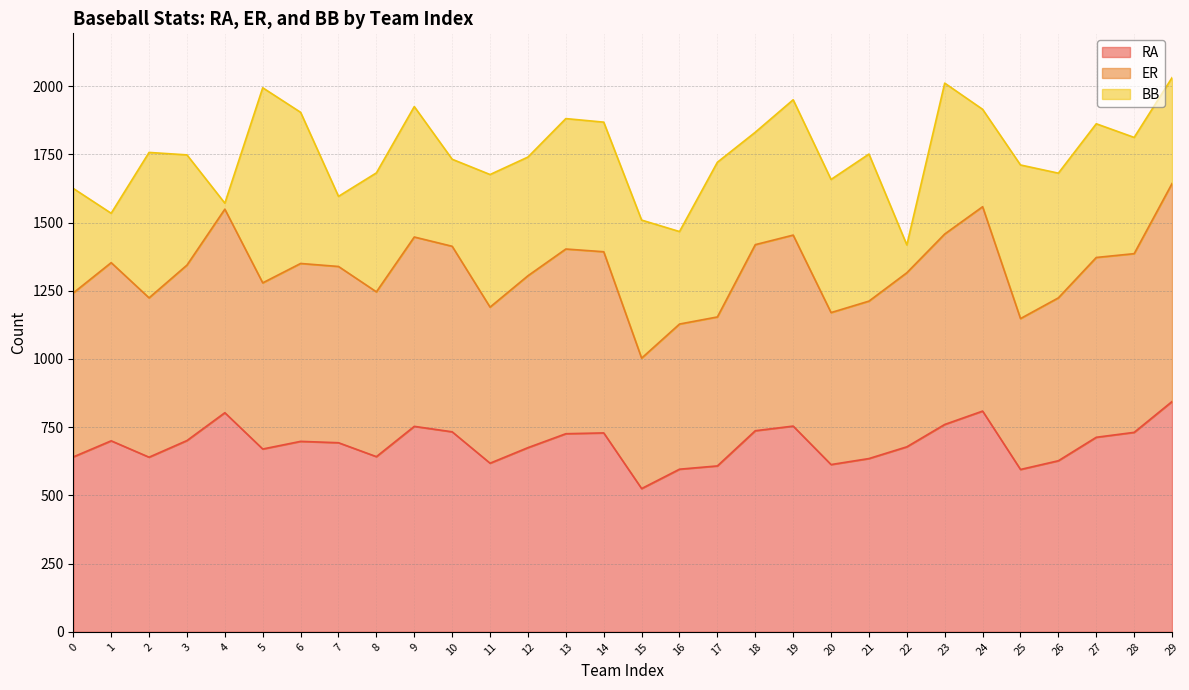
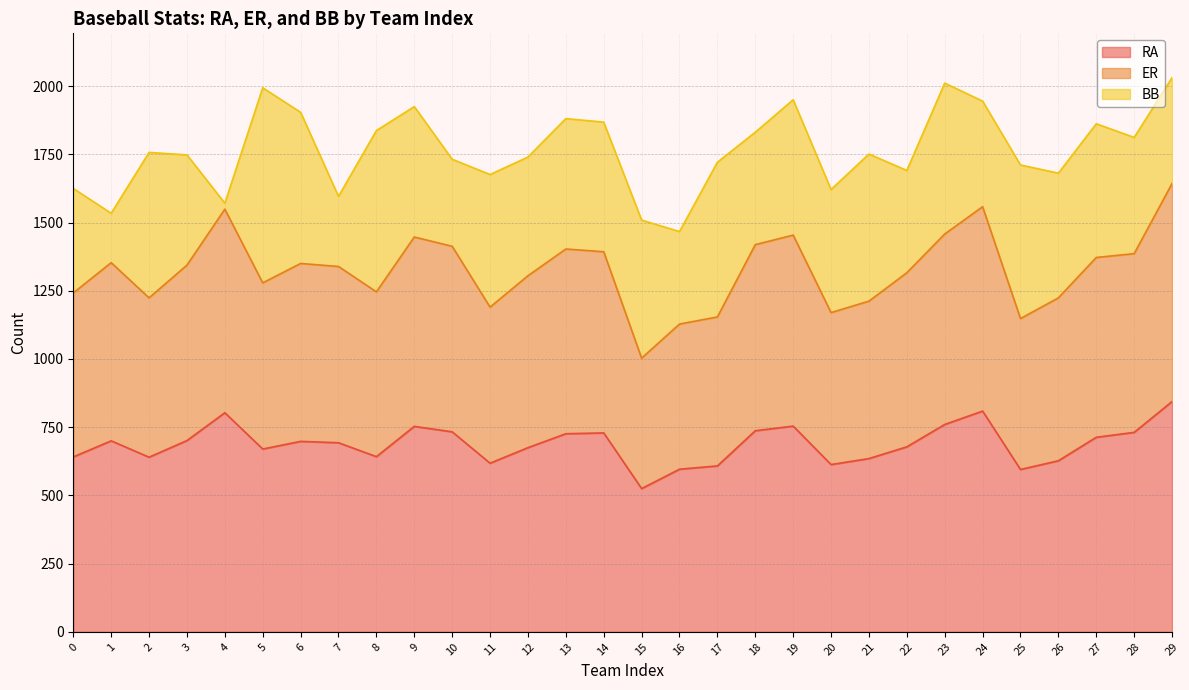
  {
    "BB": {
      "0": 380,
      "1": 180,
      "2": 530,
      "3": 400,
      "4": 20,
      "5": 720,
      "6": 550,
      "7": 260,
-     "8": 440,
+     "8": 590,
      "9": 480,
      "10": 320,
      "11": 490,
      "12": 440,
      "13": 480,
      "14": 480,
      "15": 510,
      "16": 340,
      "17": 570,
      "18": 410,
      "19": 500,
-     "20": 490,
+     "20": 450,
      "21": 540,
-     "22": 100,
+     "22": 380,
      "23": 550,
-     "24": 360,
+     "24": 390,
      "25": 560,
      "26": 460,
      "27": 490,
      "28": 430,
      "29": 390
    }
  }
